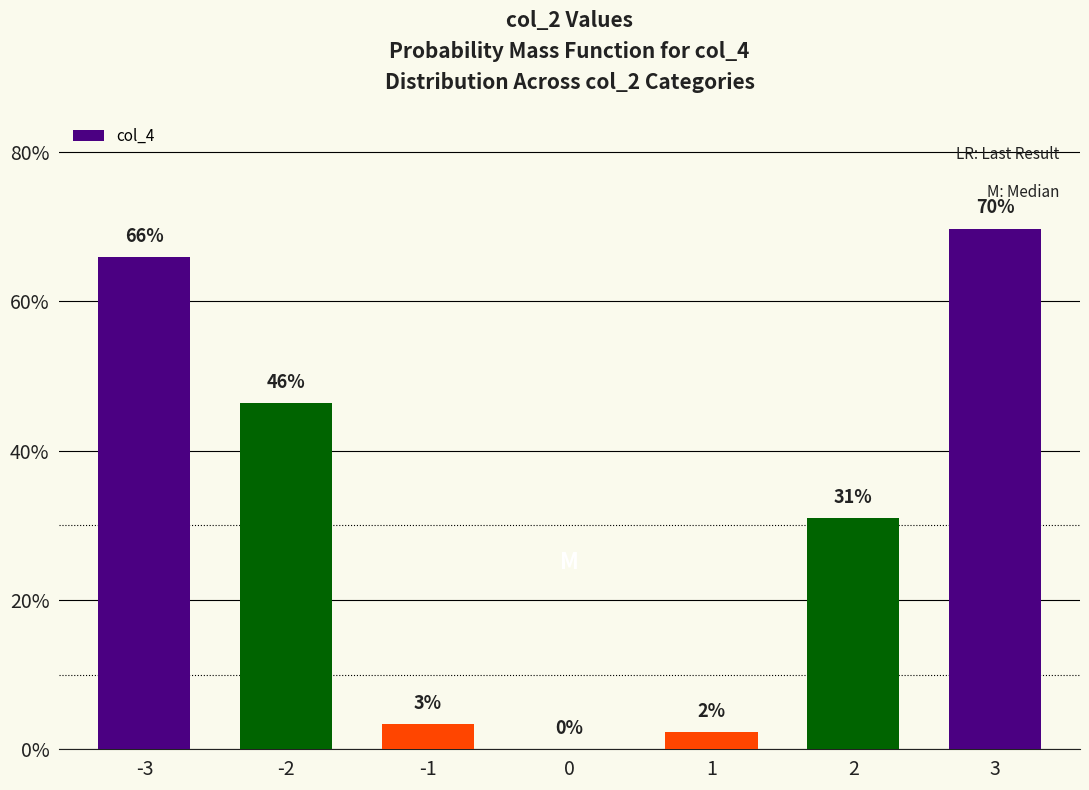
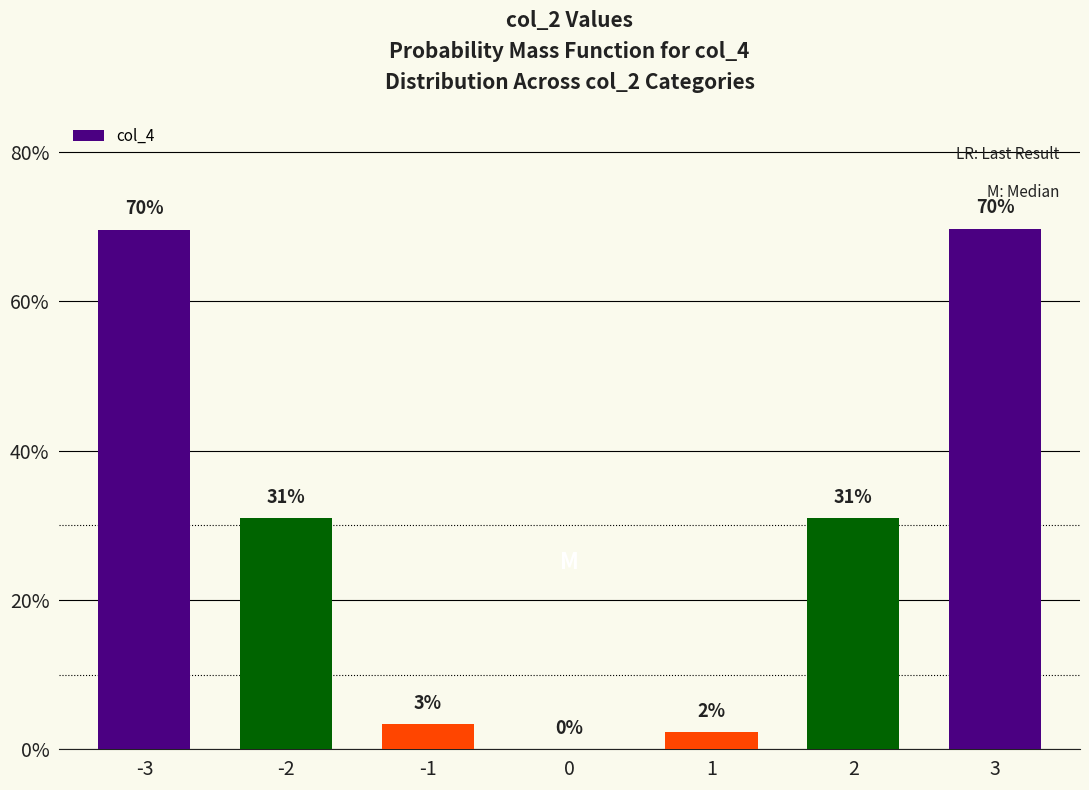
  {
-   "-3": "66%",
-   "-2": "46%",
+   "-3": "70%",
+   "-2": "31%",
    "-1": "3%",
    "0": "0%",
    "1": "2%",
    "2": "31%",
    "3": "70%"
  }
